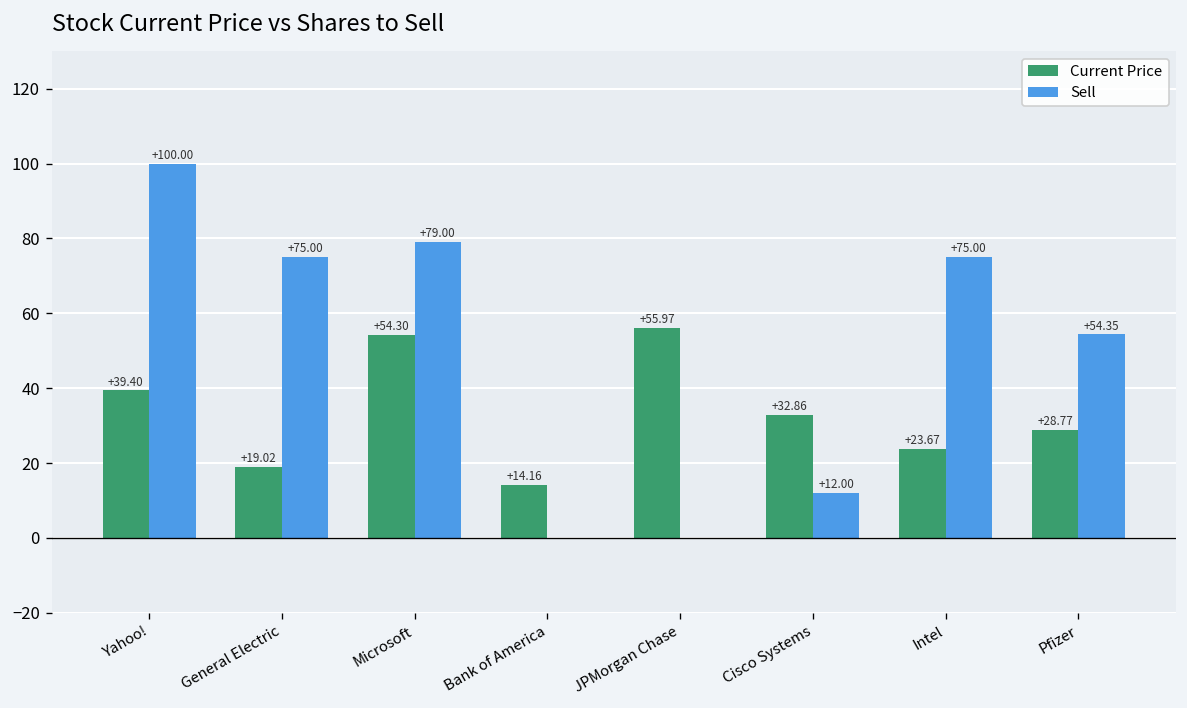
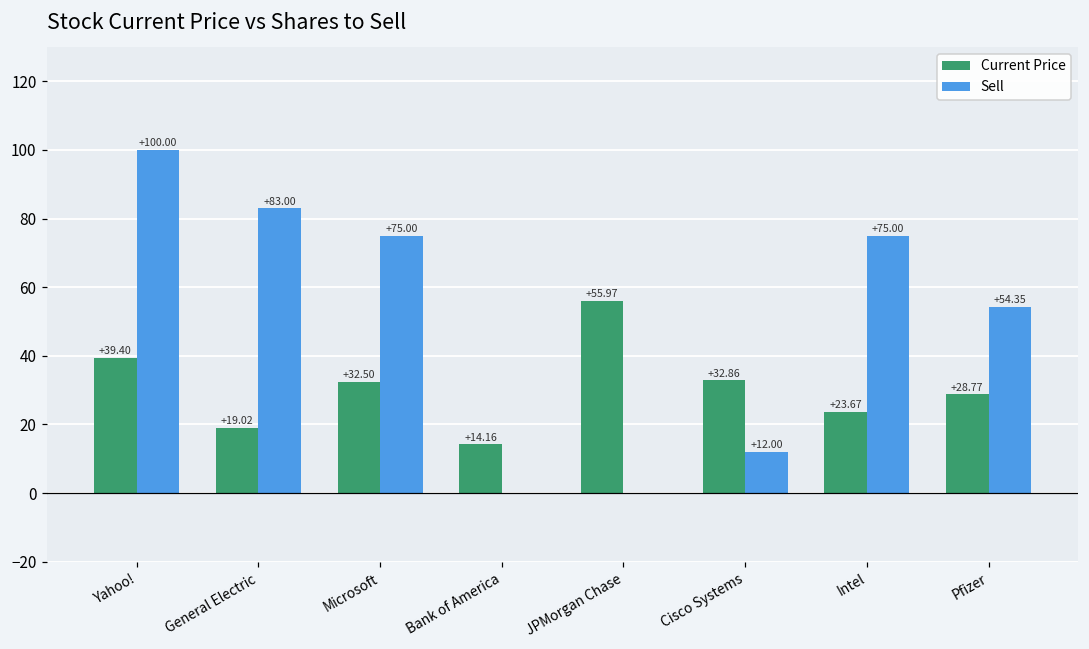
  {
    "Current Price": {
      "Yahoo!": "+39.40",
      "General Electric": "+19.02",
-     "Microsoft": "+54.30",
+     "Microsoft": "+32.50",
      "Bank of America": "+14.16",
      "JPMorgan Chase": "+55.97",
      "Cisco Systems": "+32.86",
      "Intel": "+23.67",
      "Pfizer": "+28.77"
    },
    "Sell": {
      "Yahoo!": "+100.00",
-     "General Electric": "+75.00",
-     "Microsoft": "+79.00",
+     "General Electric": "+83.00",
+     "Microsoft": "+75.00",
      "Cisco Systems": "+12.00",
      "Intel": "+75.00",
      "Pfizer": "+54.35"
    }
  }
